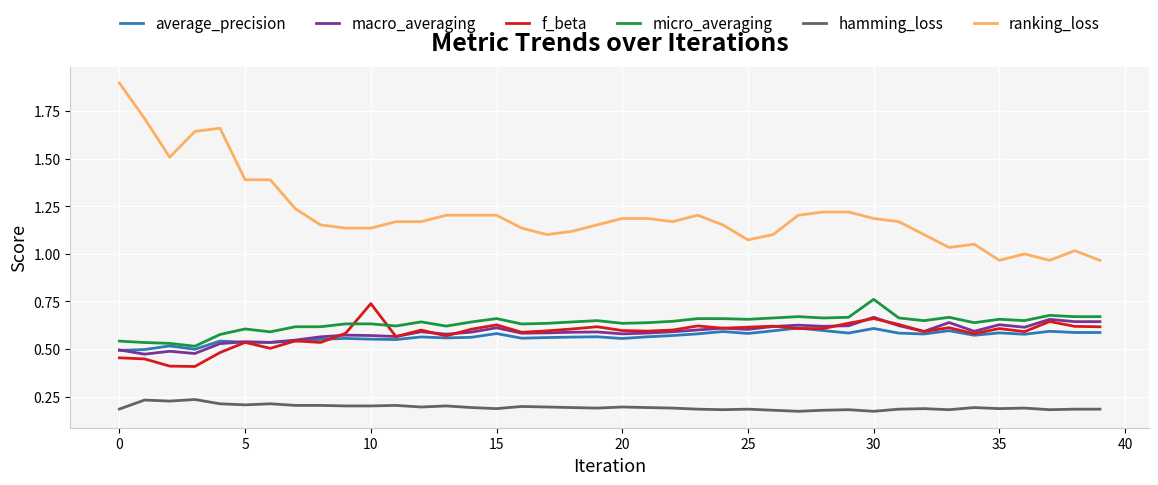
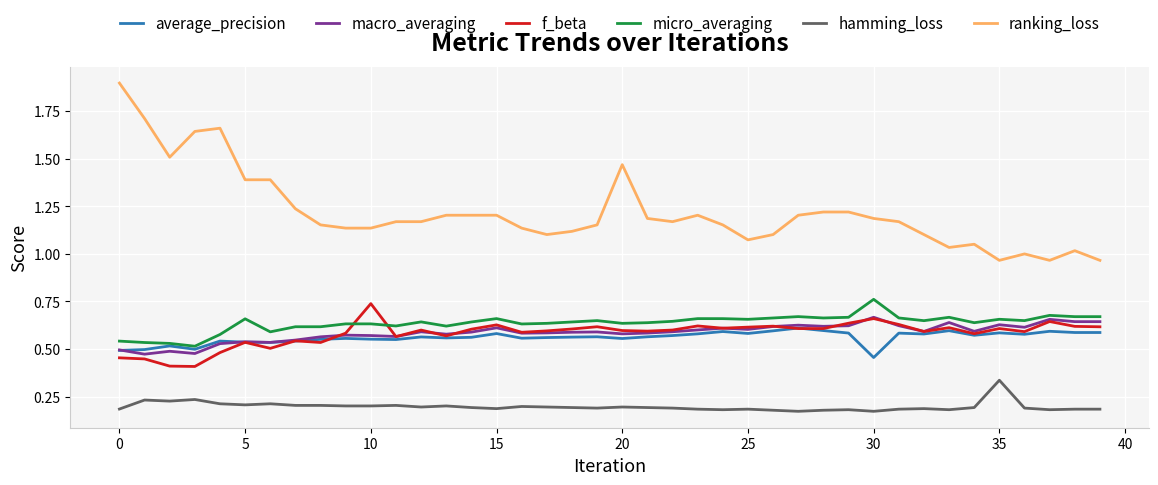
  {
    "average_precision": {
      "10": 0.55,
      "15": 0.58,
      "20": 0.56,
      "25": 0.58,
-     "30": 0.61,
+     "30": 0.46,
      "35": 0.58
    },
    "macro_averaging": {
      "10": 0.57,
      "15": 0.61,
      "20": 0.58,
      "35": 0.63
    },
    "f_beta": {
      "0": 0.45,
      "10": 0.74,
      "15": 0.63,
      "20": 0.60,
      "35": 0.61
    },
    "micro_averaging": {
      "0": 0.54,
-     "5": 0.61,
+     "5": 0.66,
      "10": 0.63,
      "15": 0.66,
      "20": 0.63,
      "25": 0.66,
      "30": 0.76,
      "35": 0.66
    },
    "hamming_loss": {
      "0": 0.18,
      "5": 0.21,
      "10": 0.20,
      "15": 0.19,
      "20": 0.19,
      "25": 0.18,
      "30": 0.17,
-     "35": 0.19
+     "35": 0.34
    },
    "ranking_loss": {
      "0": 1.90,
      "5": 1.39,
      "10": 1.14,
      "15": 1.20,
-     "20": 1.19,
+     "20": 1.47,
      "25": 1.07,
      "30": 1.19,
      "35": 0.97
    }
  }
